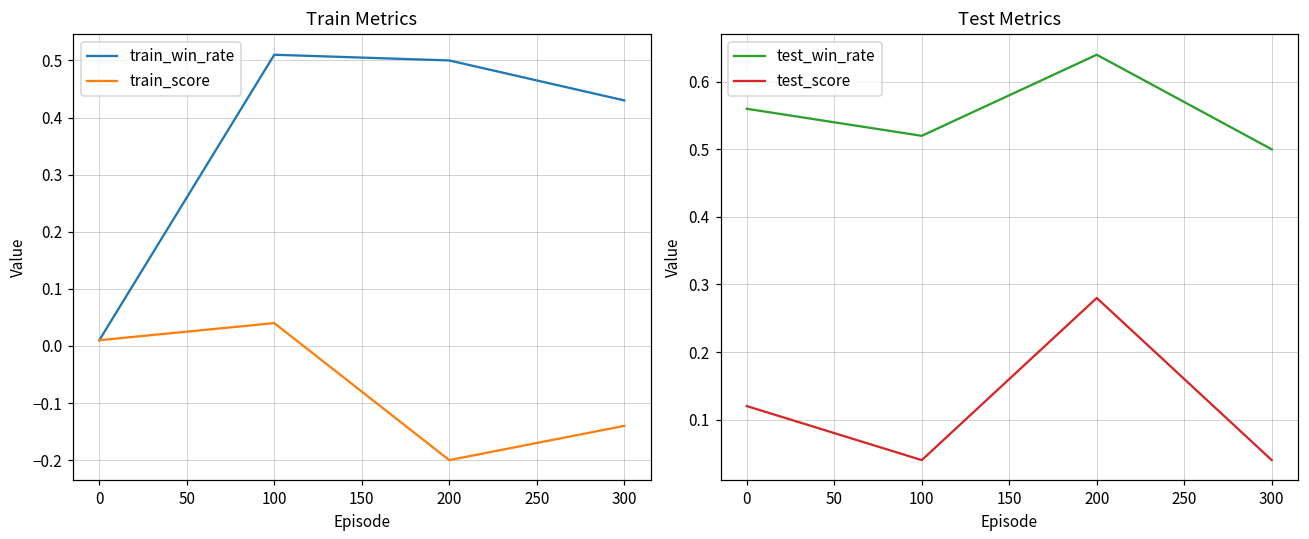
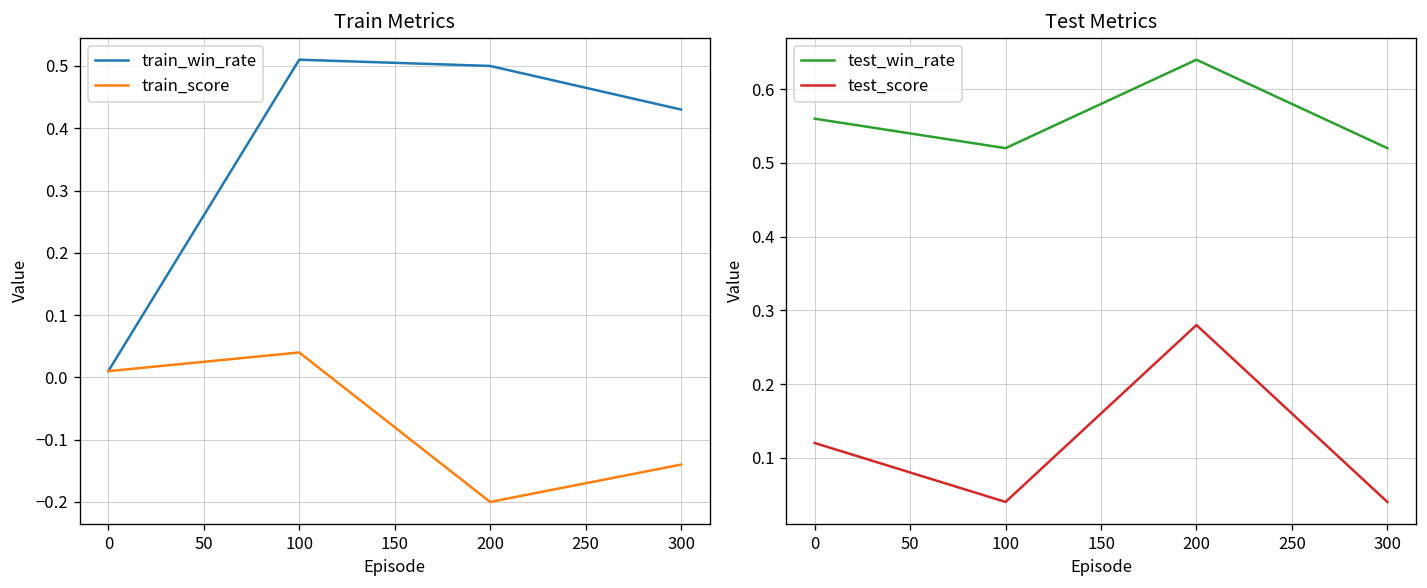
  {
    "Train Metrics": {
      "train_win_rate": {
        "100": 0.51,
        "200": 0.50,
        "300": 0.43
      },
      "train_score": {
        "100": 0.04,
        "200": -0.20,
        "300": -0.14
      }
    },
    "Test Metrics": {
      "test_win_rate": {
        "0": 0.56,
        "100": 0.52,
        "200": 0.64,
-       "300": 0.50
+       "300": 0.52
      },
      "test_score": {
        "0": 0.12,
        "100": 0.04,
        "200": 0.28,
        "300": 0.04
      }
    }
  }
